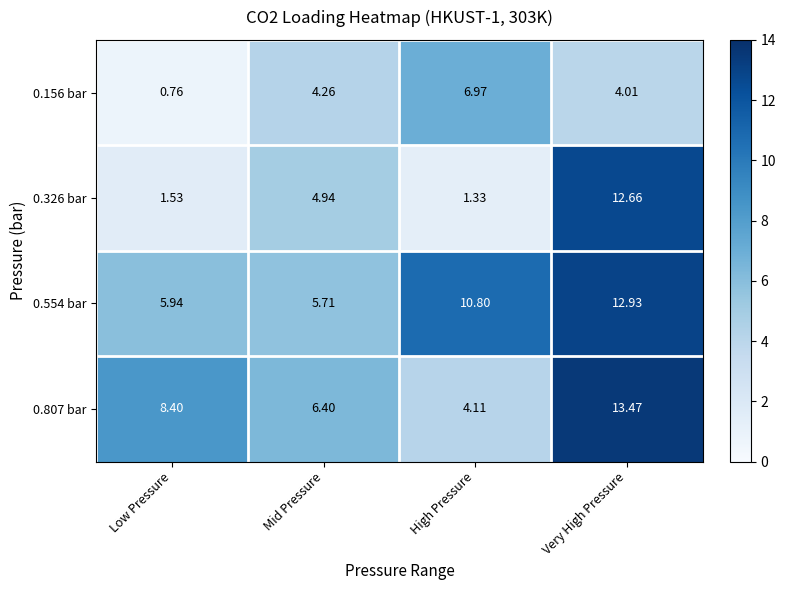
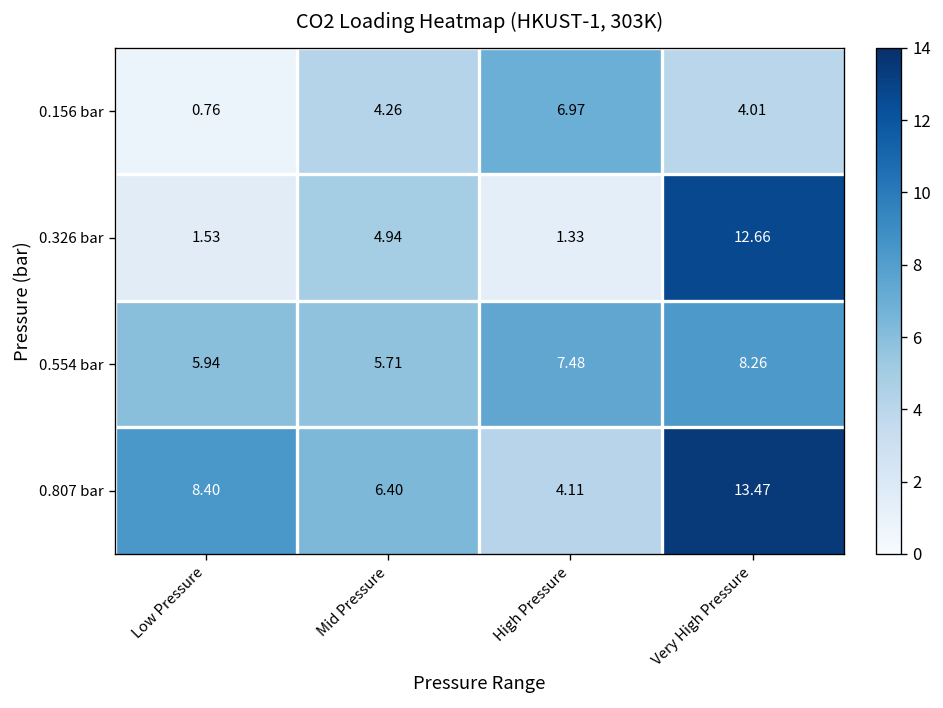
  {
    "0.156 bar": {
      "Low Pressure": 0.76,
      "Mid Pressure": 4.26,
      "High Pressure": 6.97,
      "Very High Pressure": 4.01
    },
    "0.326 bar": {
      "Low Pressure": 1.53,
      "Mid Pressure": 4.94,
      "High Pressure": 1.33,
      "Very High Pressure": 12.66
    },
    "0.554 bar": {
      "Low Pressure": 5.94,
      "Mid Pressure": 5.71,
-     "High Pressure": 10.80,
-     "Very High Pressure": 12.93
+     "High Pressure": 7.48,
+     "Very High Pressure": 8.26
    },
    "0.807 bar": {
      "Low Pressure": 8.40,
      "Mid Pressure": 6.40,
      "High Pressure": 4.11,
      "Very High Pressure": 13.47
    }
  }
